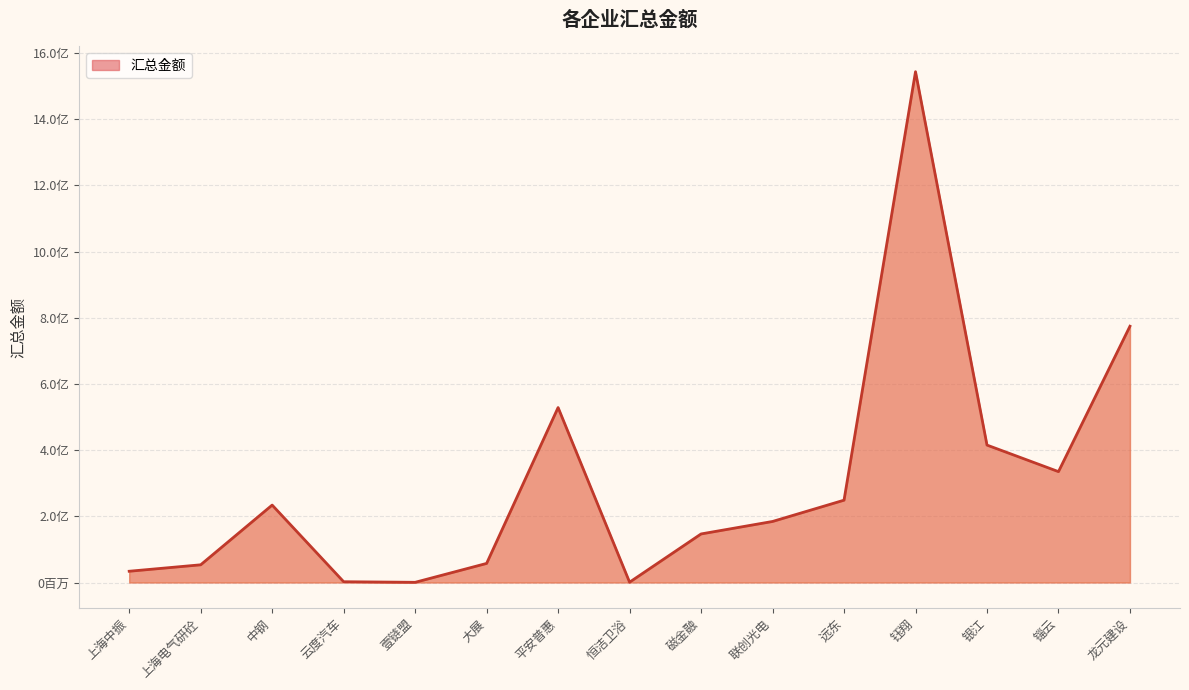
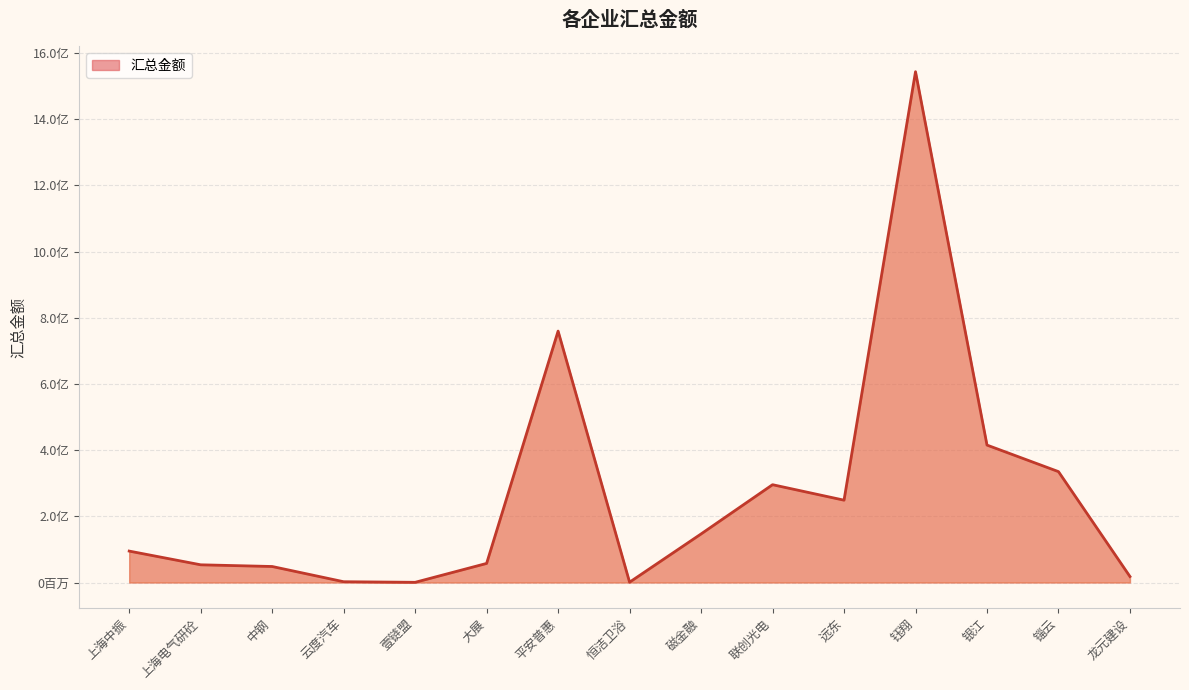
  {
-   "上海中振": "0.3亿",
+   "上海中振": "1.0亿",
    "上海电气研砼": "0.5亿",
-   "中钢": "2.3亿",
+   "中钢": "0.5亿",
    "云度汽车": "0.0亿",
    "壹链盟": "0.0亿",
    "大展": "0.6亿",
-   "平安普惠": "5.3亿",
+   "平安普惠": "7.6亿",
    "恒洁卫浴": "0.0亿",
    "磁金融": "1.5亿",
-   "联创光电": "1.8亿",
+   "联创光电": "3.0亿",
    "远东": "2.5亿",
    "钰翔": "15.4亿",
    "银江": "4.2亿",
    "锱云": "3.4亿",
-   "龙元建设": "7.7亿"
+   "龙元建设": "0.2亿"
  }
